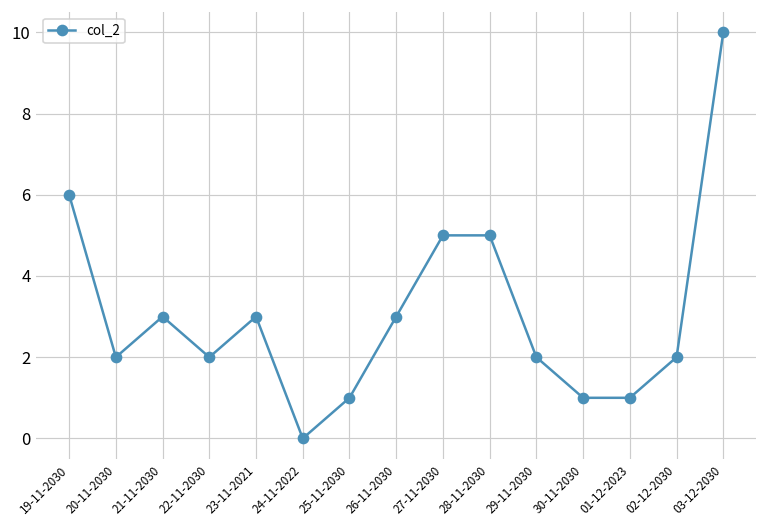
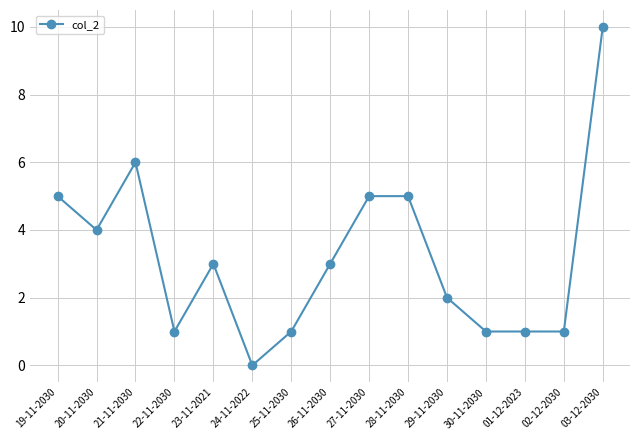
  {
-   "19-11-2030": 6,
-   "20-11-2030": 2,
-   "21-11-2030": 3,
-   "22-11-2030": 2,
+   "19-11-2030": 5,
+   "20-11-2030": 4,
+   "21-11-2030": 6,
+   "22-11-2030": 1,
    "23-11-2021": 3,
    "24-11-2022": 0,
    "25-11-2030": 1,
    "26-11-2030": 3,
    "27-11-2030": 5,
    "28-11-2030": 5,
    "29-11-2030": 2,
    "30-11-2030": 1,
    "01-12-2023": 1,
-   "02-12-2030": 2,
+   "02-12-2030": 1,
    "03-12-2030": 10
  }
